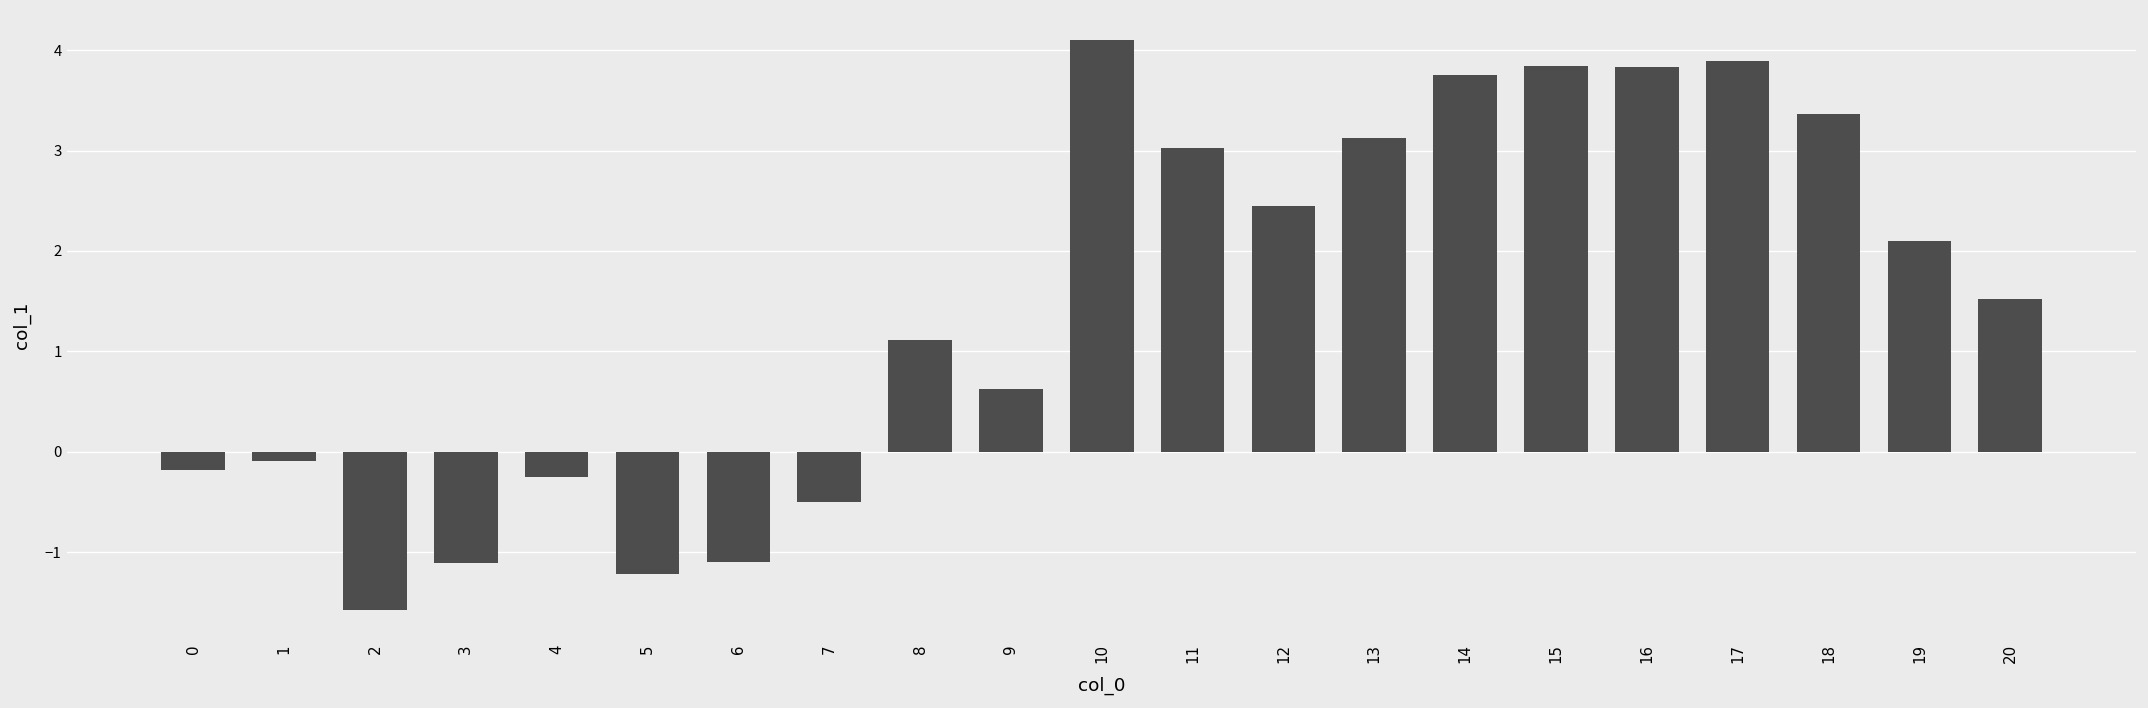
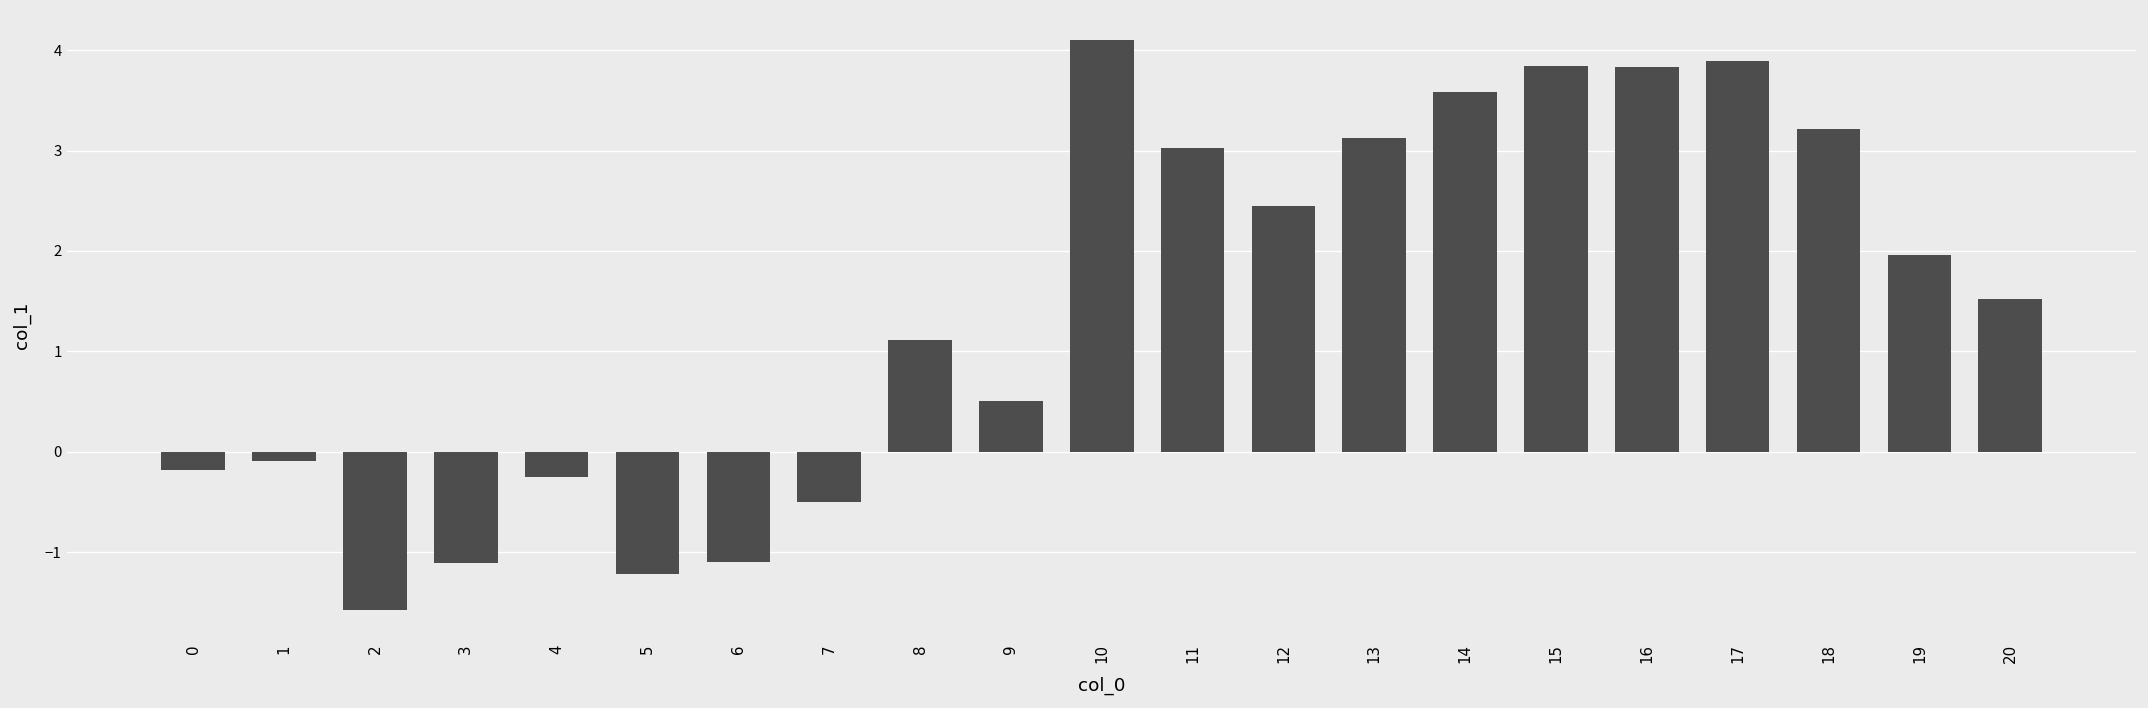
  {
    "0": -0.2,
    "1": -0.1,
    "2": -1.6,
    "3": -1.1,
    "4": -0.3,
    "5": -1.2,
    "6": -1.1,
    "7": -0.5,
    "8": 1.1,
-   "9": 0.6,
+   "9": 0.5,
    "10": 4.1,
    "11": 3.0,
    "12": 2.4,
    "13": 3.1,
-   "14": 3.8,
+   "14": 3.6,
    "15": 3.8,
    "16": 3.8,
    "17": 3.9,
-   "18": 3.4,
-   "19": 2.1,
+   "18": 3.2,
+   "19": 2.0,
    "20": 1.5
  }
